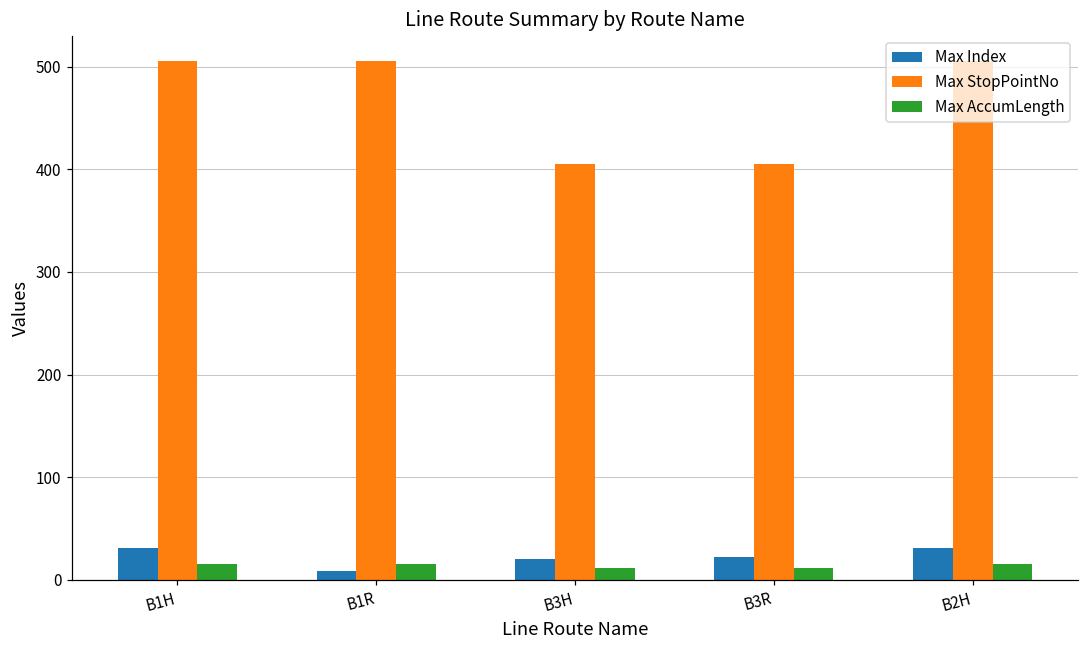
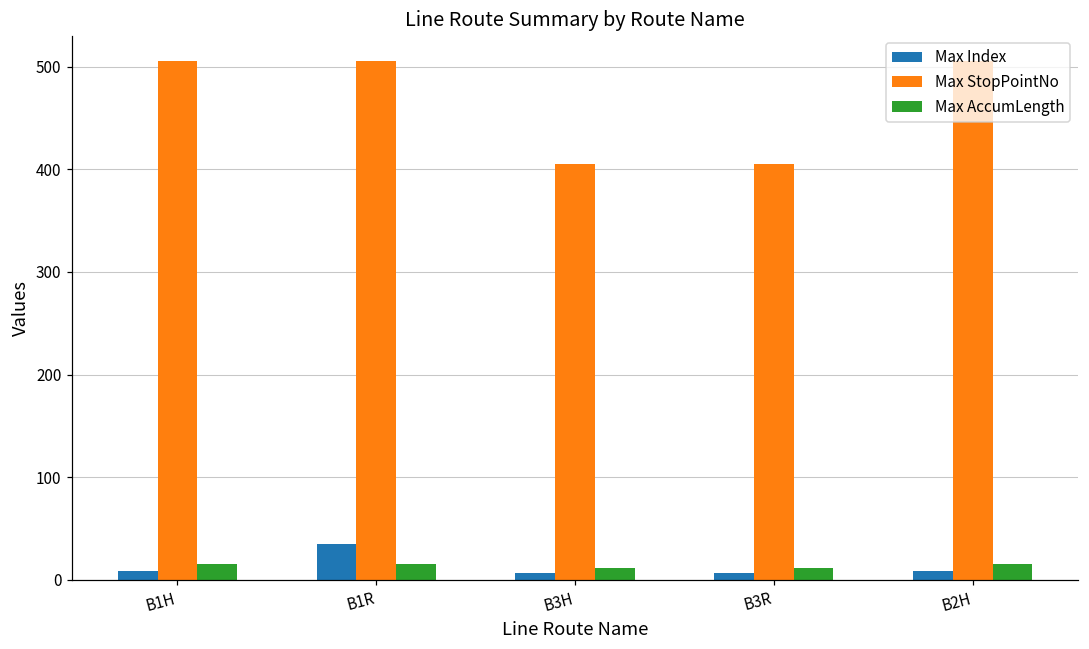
  {
    "Max Index": {
-     "B1H": 30,
-     "B1R": 10,
-     "B3H": 20,
-     "B3R": 20,
-     "B2H": 30
+     "B1H": 10,
+     "B1R": 40,
+     "B3H": 10,
+     "B3R": 10,
+     "B2H": 10
    },
    "Max StopPointNo": {
      "B1H": 510,
      "B1R": 510,
      "B3H": 410,
      "B3R": 410
    },
    "Max AccumLength": {
      "B1H": 20,
      "B1R": 20,
      "B3H": 10,
      "B3R": 10,
      "B2H": 20
    }
  }
